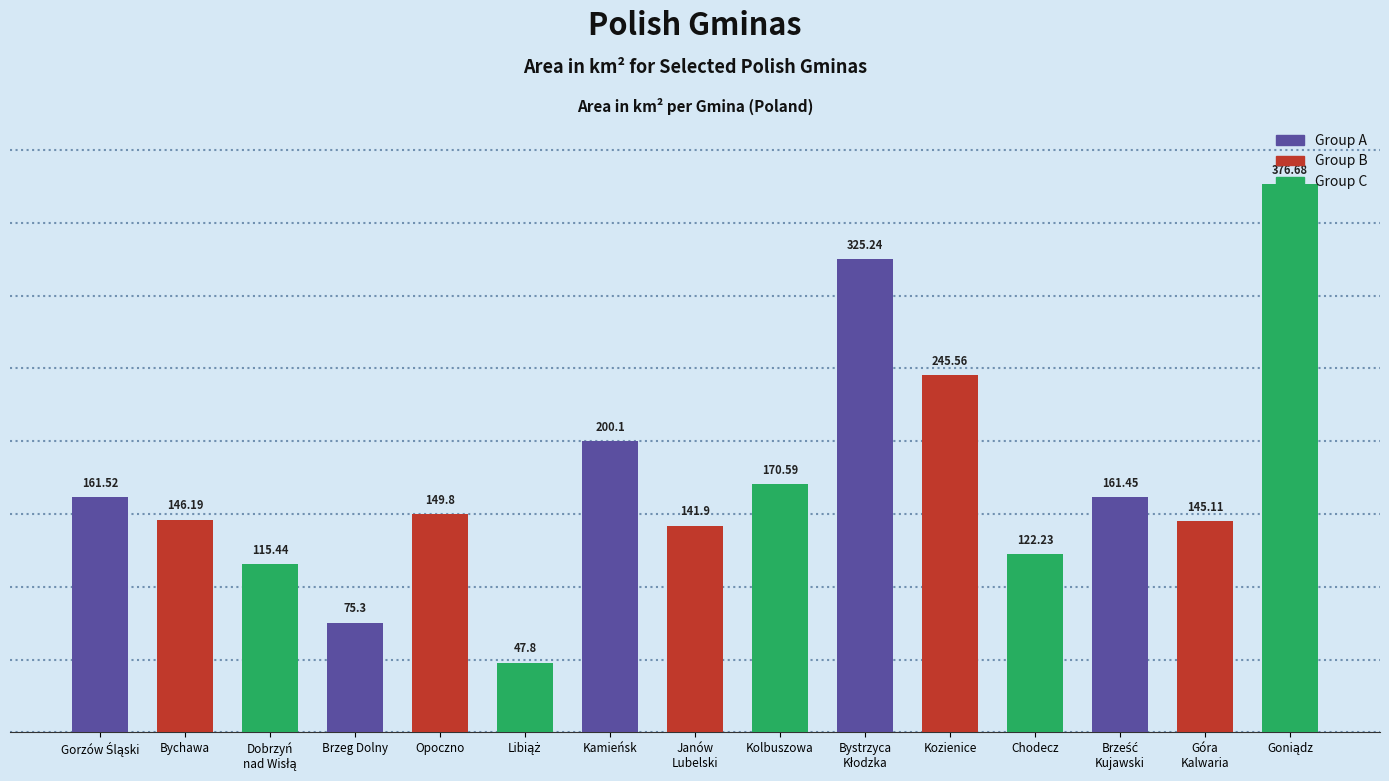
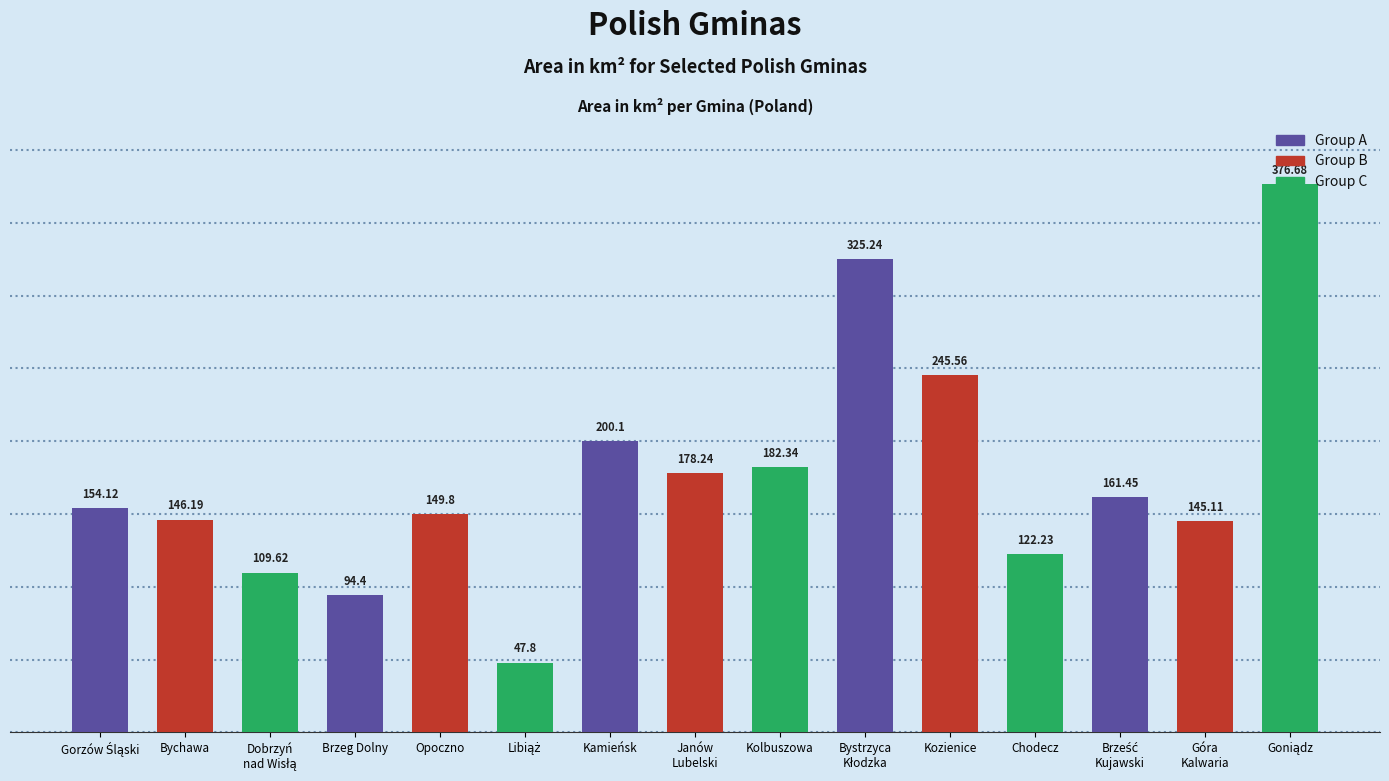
  {
-   "Gorzów Śląski": 161.52,
+   "Gorzów Śląski": 154.12,
    "Bychawa": 146.19,
-   "Dobrzyń nad Wisłą": 115.44,
-   "Brzeg Dolny": 75.3,
+   "Dobrzyń nad Wisłą": 109.62,
+   "Brzeg Dolny": 94.4,
    "Opoczno": 149.8,
    "Libiąż": 47.8,
    "Kamieńsk": 200.1,
-   "Janów Lubelski": 141.9,
-   "Kolbuszowa": 170.59,
+   "Janów Lubelski": 178.24,
+   "Kolbuszowa": 182.34,
    "Bystrzyca Kłodzka": 325.24,
    "Kozienice": 245.56,
    "Chodecz": 122.23,
    "Brześć Kujawski": 161.45,
    "Góra Kalwaria": 145.11,
    "Goniądz": 376.68
  }
